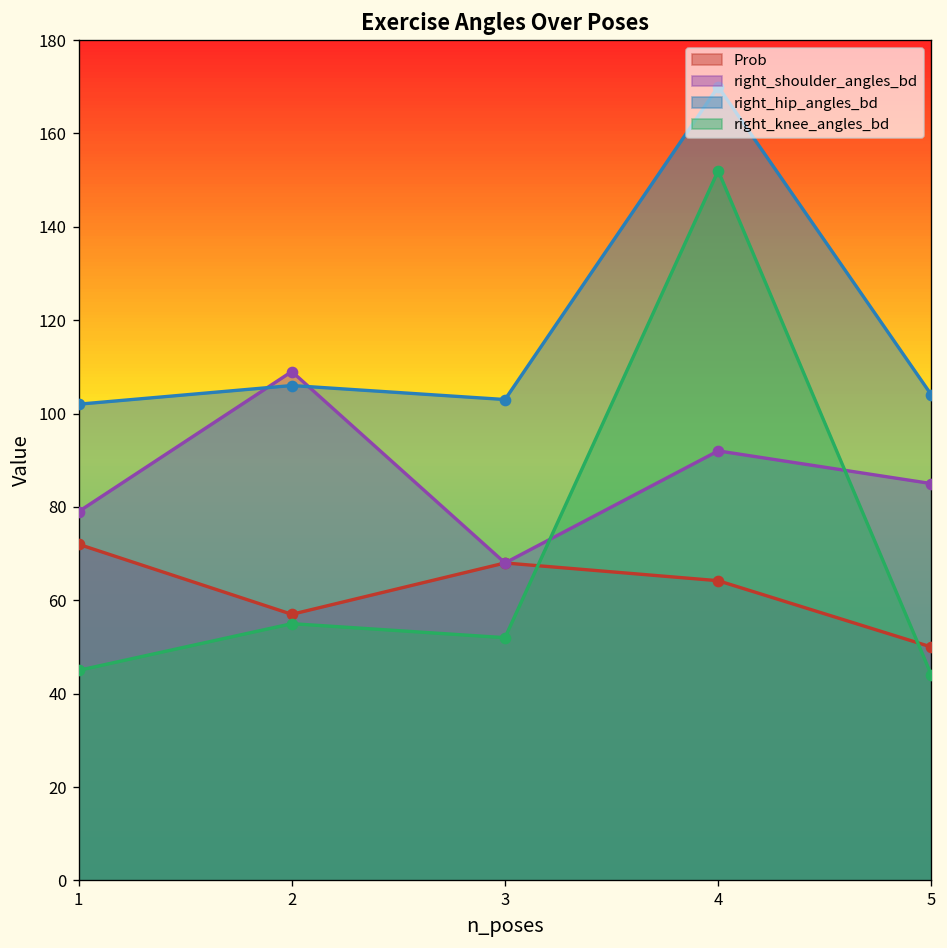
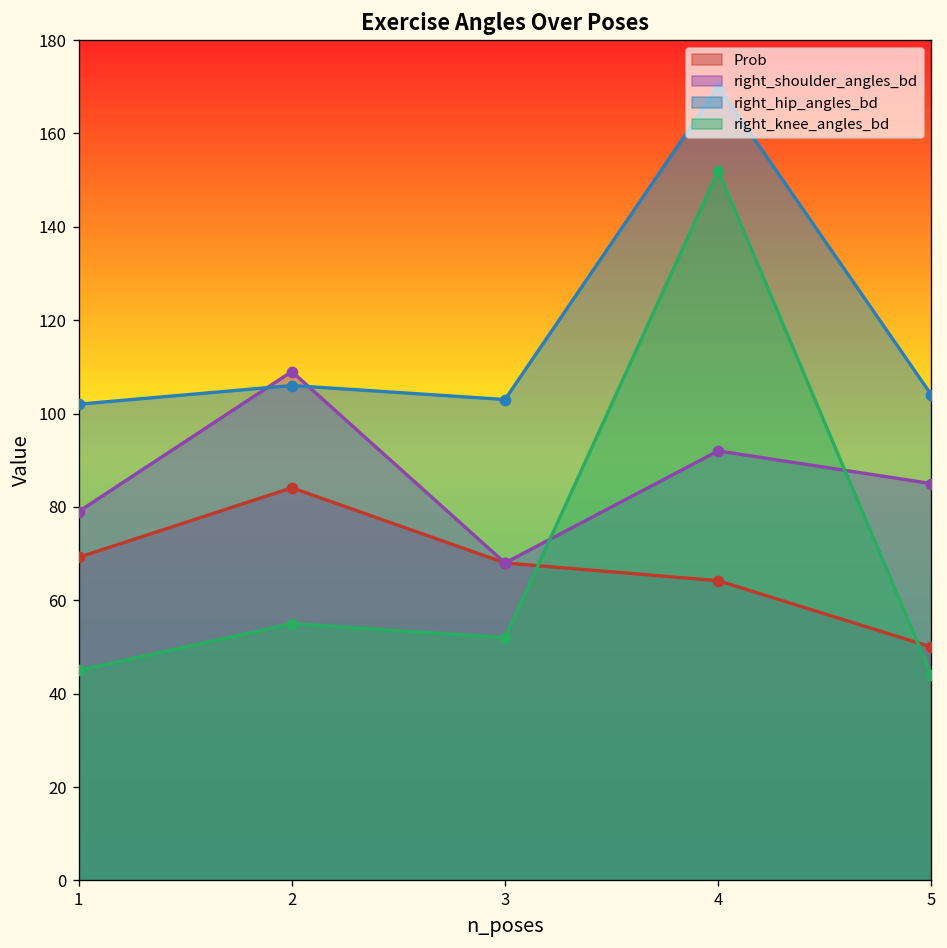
  {
    "Prob": {
-     "1": 72,
-     "2": 57,
+     "1": 69,
+     "2": 84,
      "4": 64,
      "5": 50
    },
    "right_shoulder_angles_bd": {
      "1": 79,
      "2": 109,
      "4": 92,
      "5": 85
    },
    "right_hip_angles_bd": {
      "1": 102,
      "2": 106,
      "3": 103,
      "5": 104
    },
    "right_knee_angles_bd": {
      "1": 45,
      "2": 55,
      "3": 52,
      "4": 152,
      "5": 44
    }
  }
